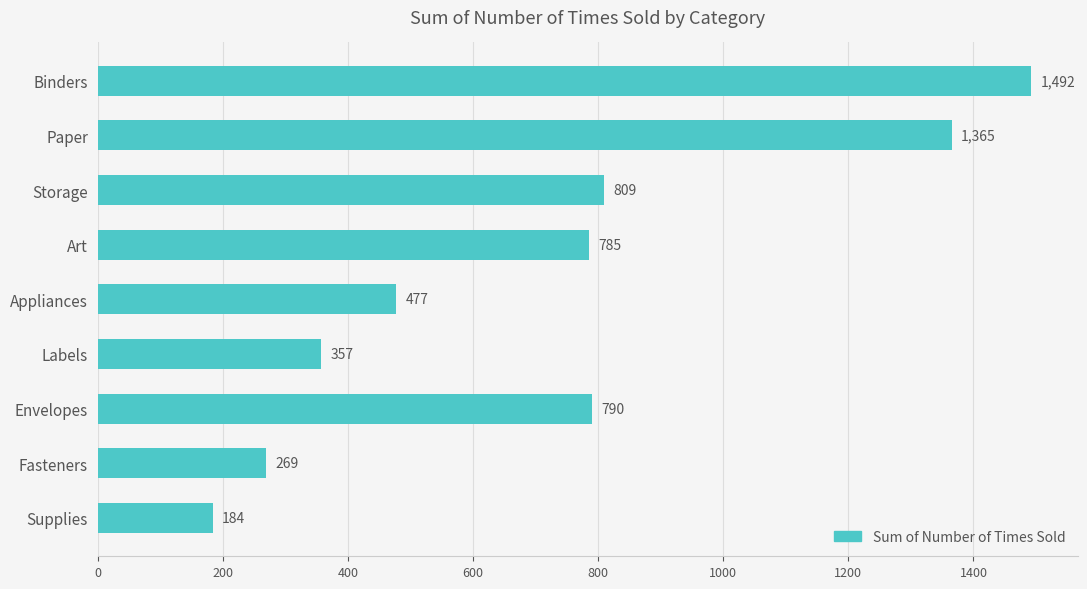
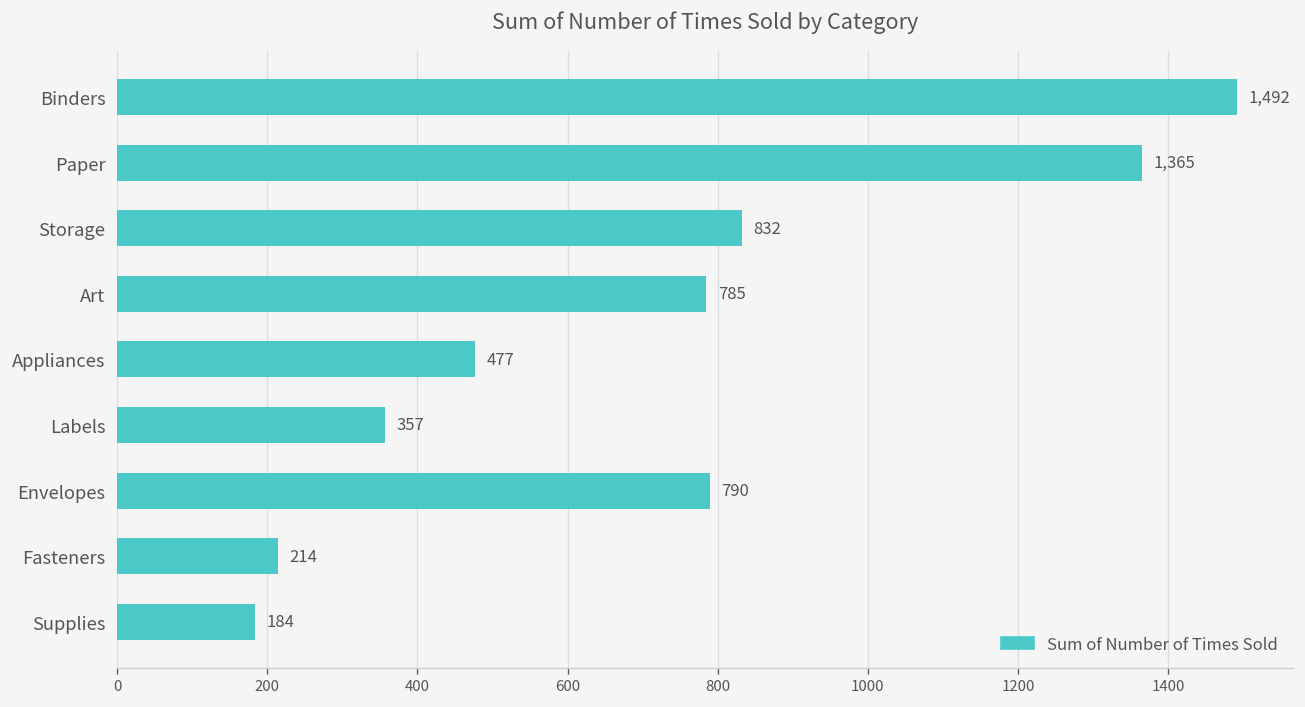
  {
    "Binders": "1,492",
    "Paper": "1,365",
-   "Storage": "809",
+   "Storage": "832",
    "Art": "785",
    "Appliances": "477",
    "Labels": "357",
    "Envelopes": "790",
-   "Fasteners": "269",
+   "Fasteners": "214",
    "Supplies": "184"
  }
